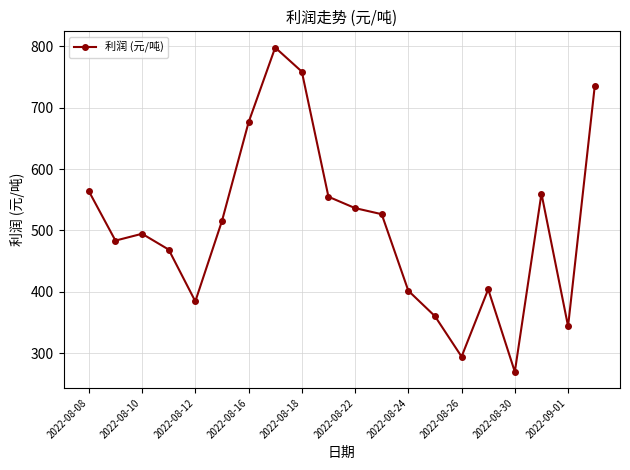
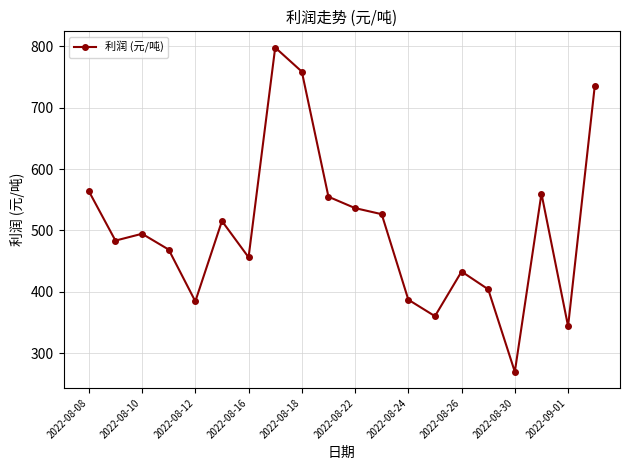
  {
    "2022-08-08": 560,
    "2022-08-10": 490,
    "2022-08-12": 380,
-   "2022-08-16": 680,
+   "2022-08-16": 460,
    "2022-08-18": 760,
    "2022-08-22": 540,
-   "2022-08-24": 400,
-   "2022-08-26": 290,
+   "2022-08-24": 390,
+   "2022-08-26": 430,
    "2022-08-30": 270,
    "2022-09-01": 340
  }
